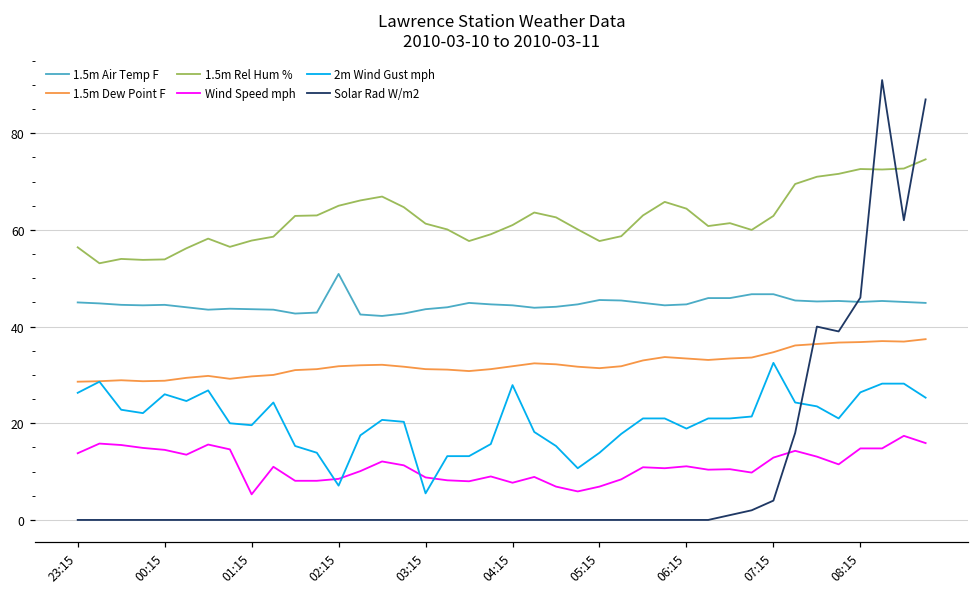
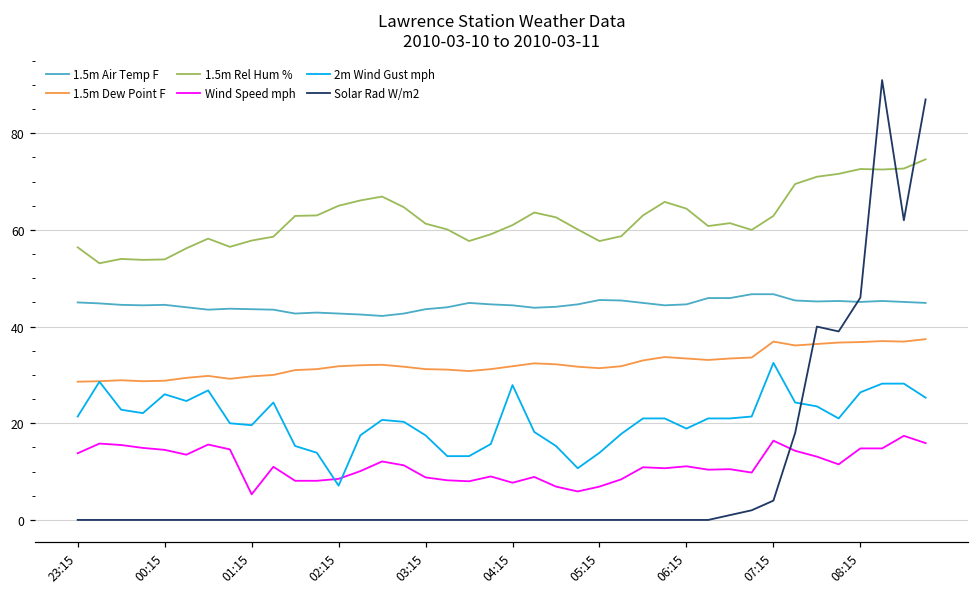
  {
    "1.5m Air Temp F": {
      "23:15": 45,
      "00:15": 45,
      "01:15": 44,
-     "02:15": 51,
+     "02:15": 43,
      "03:15": 44,
      "04:15": 44,
      "05:15": 46,
      "06:15": 45,
      "07:15": 47,
      "08:15": 45
    },
    "1.5m Dew Point F": {
      "23:15": 29,
      "00:15": 29,
      "01:15": 30,
      "02:15": 32,
      "03:15": 31,
      "04:15": 32,
      "05:15": 31,
      "06:15": 33,
-     "07:15": 35,
+     "07:15": 37,
      "08:15": 37
    },
    "1.5m Rel Hum %": {
      "23:15": 56,
      "00:15": 54,
      "01:15": 58,
      "02:15": 65,
      "03:15": 61,
      "04:15": 61,
      "05:15": 58,
      "06:15": 64,
      "07:15": 63,
      "08:15": 73
    },
    "Wind Speed mph": {
      "23:15": 14,
      "00:15": 15,
      "01:15": 5,
      "02:15": 9,
      "03:15": 9,
      "04:15": 8,
      "05:15": 7,
      "06:15": 11,
-     "07:15": 13,
+     "07:15": 16,
      "08:15": 15
    },
    "2m Wind Gust mph": {
-     "23:15": 26,
+     "23:15": 21,
      "00:15": 26,
      "01:15": 20,
      "02:15": 7,
-     "03:15": 6,
+     "03:15": 18,
      "04:15": 28,
      "05:15": 14,
      "06:15": 19,
      "07:15": 33,
      "08:15": 26
    },
    "Solar Rad W/m2": {
      "23:15": 0,
      "00:15": 0,
      "01:15": 0,
      "02:15": 0,
      "03:15": 0,
      "04:15": 0,
      "05:15": 0,
      "06:15": 0,
      "07:15": 4,
      "08:15": 46
    }
  }
